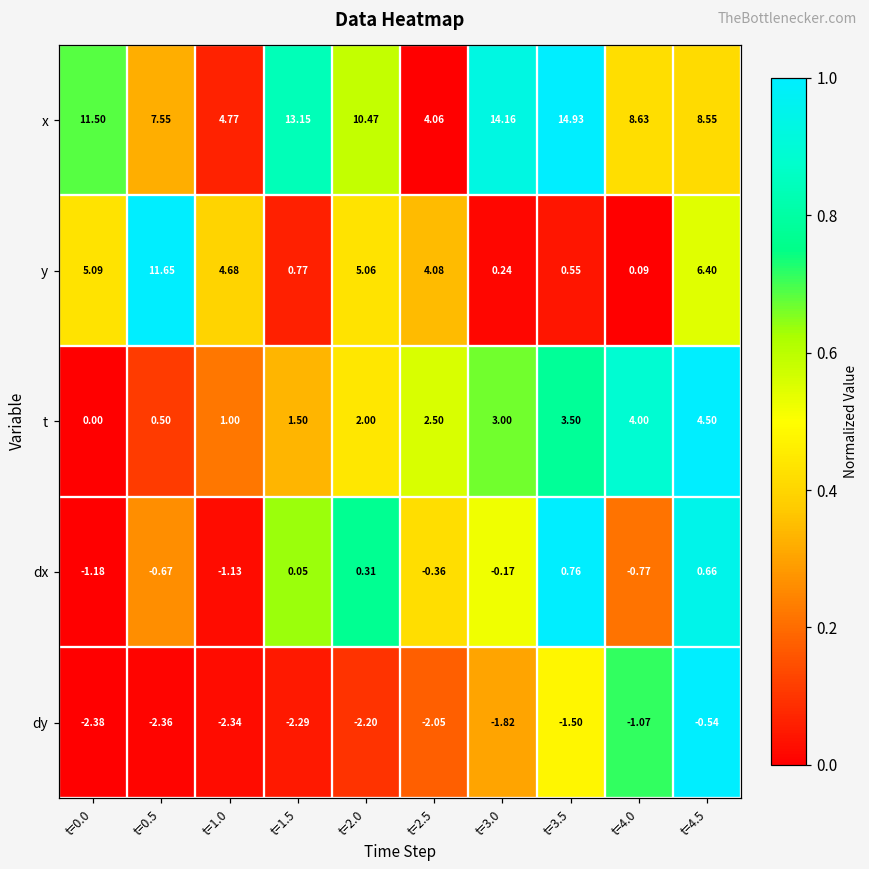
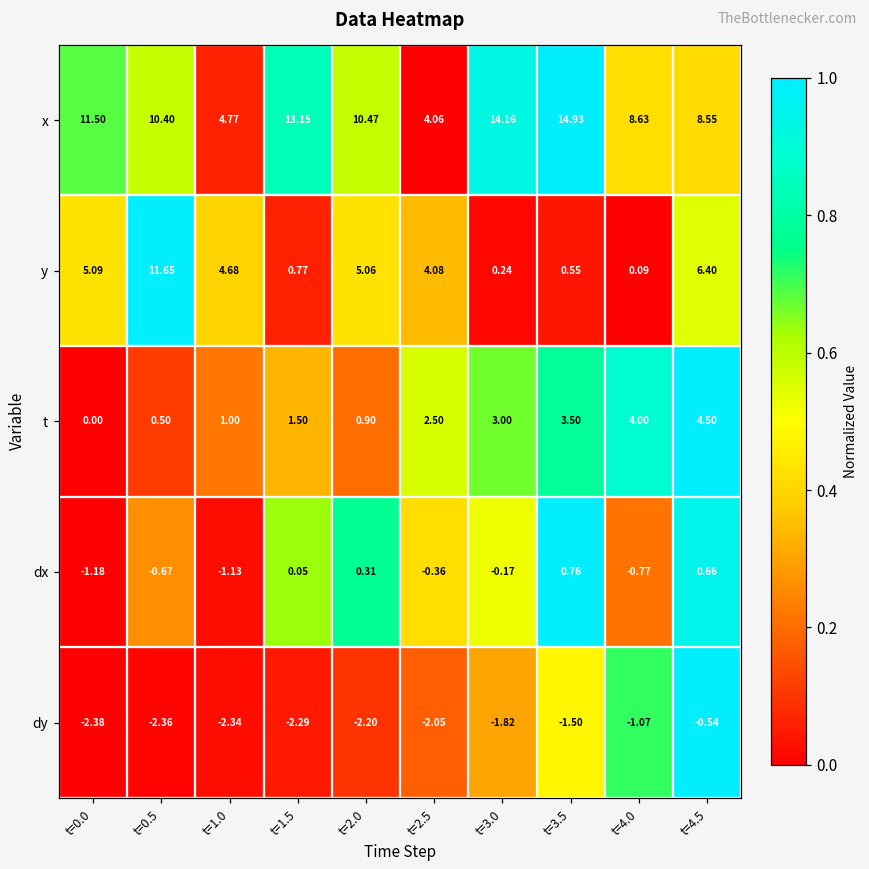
  {
    "x": {
      "t=0.0": 11.50,
-     "t=0.5": 7.55,
+     "t=0.5": 10.40,
      "t=1.0": 4.77,
      "t=1.5": 13.15,
      "t=2.0": 10.47,
      "t=2.5": 4.06,
      "t=3.0": 14.16,
      "t=3.5": 14.93,
      "t=4.0": 8.63,
      "t=4.5": 8.55
    },
    "y": {
      "t=0.0": 5.09,
      "t=0.5": 11.65,
      "t=1.0": 4.68,
      "t=1.5": 0.77,
      "t=2.0": 5.06,
      "t=2.5": 4.08,
      "t=3.0": 0.24,
      "t=3.5": 0.55,
      "t=4.0": 0.09,
      "t=4.5": 6.40
    },
    "t": {
      "t=0.0": 0.00,
      "t=0.5": 0.50,
      "t=1.0": 1.00,
      "t=1.5": 1.50,
-     "t=2.0": 2.00,
+     "t=2.0": 0.90,
      "t=2.5": 2.50,
      "t=3.0": 3.00,
      "t=3.5": 3.50,
      "t=4.0": 4.00,
      "t=4.5": 4.50
    },
    "dx": {
      "t=0.0": -1.18,
      "t=0.5": -0.67,
      "t=1.0": -1.13,
      "t=1.5": 0.05,
      "t=2.0": 0.31,
      "t=2.5": -0.36,
      "t=3.0": -0.17,
      "t=3.5": 0.76,
      "t=4.0": -0.77,
      "t=4.5": 0.66
    },
    "dy": {
      "t=0.0": -2.38,
      "t=0.5": -2.36,
      "t=1.0": -2.34,
      "t=1.5": -2.29,
      "t=2.0": -2.20,
      "t=2.5": -2.05,
      "t=3.0": -1.82,
      "t=3.5": -1.50,
      "t=4.0": -1.07,
      "t=4.5": -0.54
    }
  }
